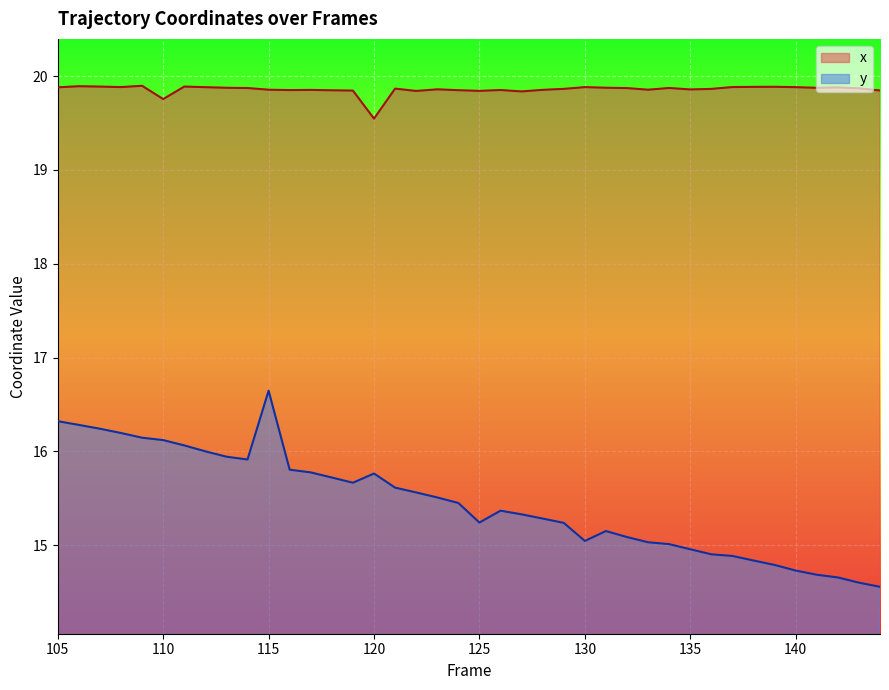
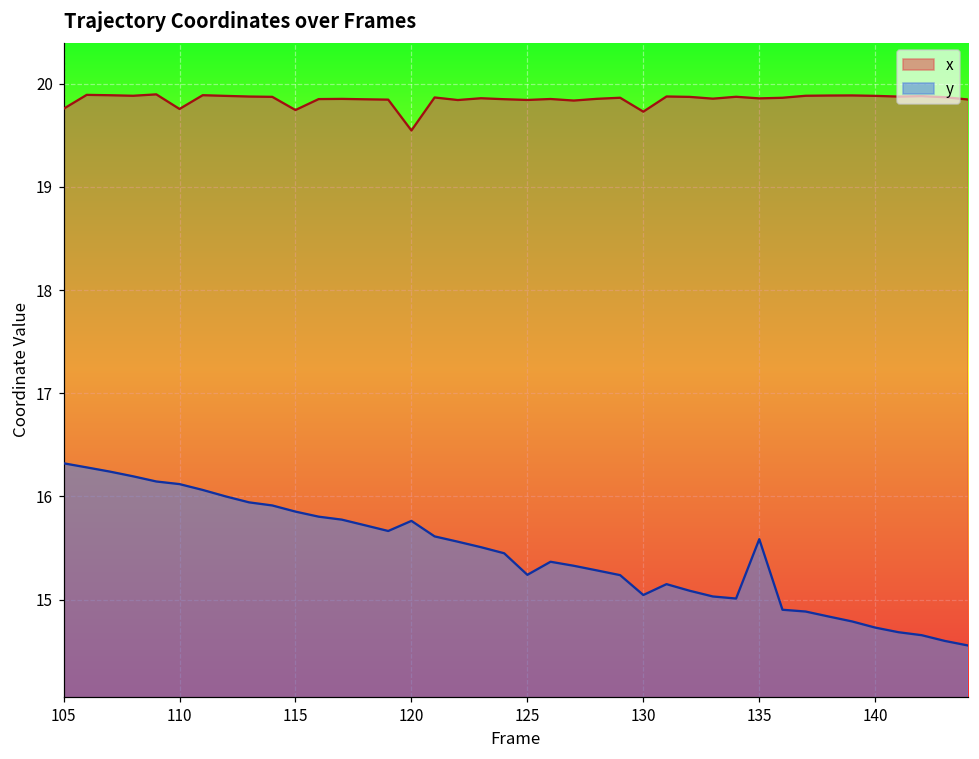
  {
    "x": {
-     "105": 19.9,
+     "105": 19.8,
      "110": 19.8,
-     "115": 19.9,
+     "115": 19.7,
      "120": 19.5,
      "125": 19.8,
-     "130": 19.9,
+     "130": 19.7,
      "135": 19.9,
      "140": 19.9
    },
    "y": {
      "105": 16.3,
      "110": 16.1,
-     "115": 16.6,
+     "115": 15.9,
      "120": 15.8,
      "125": 15.2,
      "130": 15.0,
-     "135": 15.0,
+     "135": 15.6,
      "140": 14.7
    }
  }
